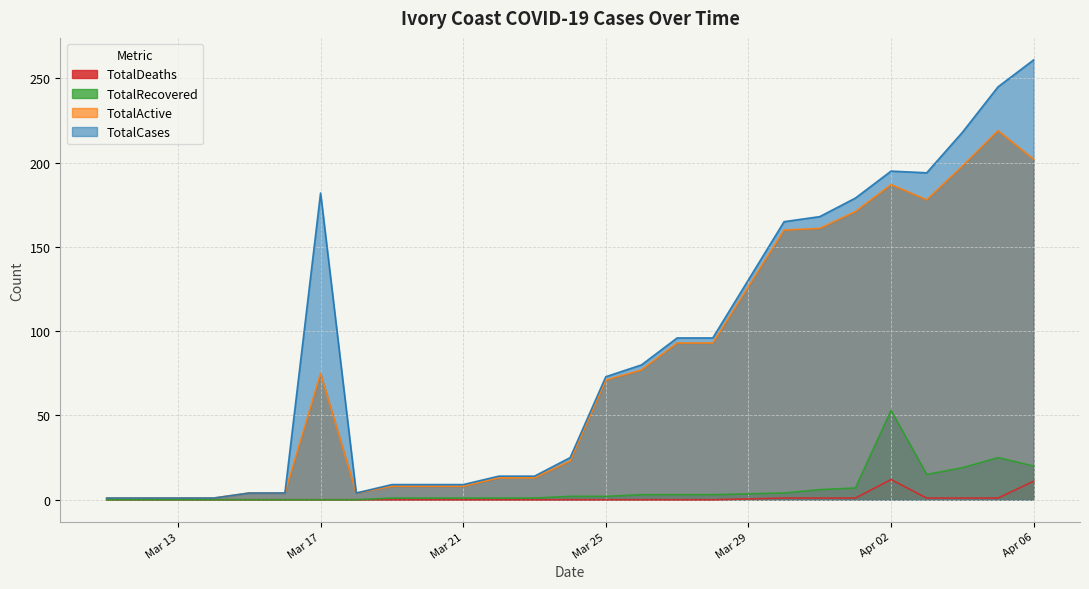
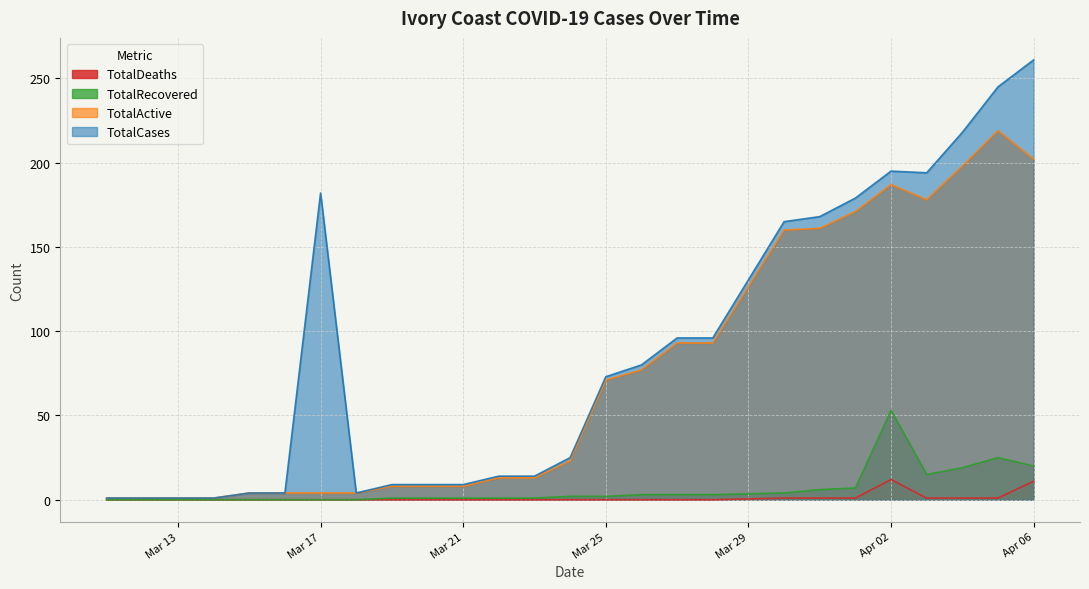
  {
    "TotalDeaths": {
      "Mar 25": 0,
      "Apr 02": 12,
      "Apr 06": 11
    },
    "TotalRecovered": {
      "Mar 25": 2,
      "Apr 02": 53,
      "Apr 06": 20
    },
    "TotalActive": {
-     "Mar 17": 75,
+     "Mar 17": 4,
      "Mar 25": 71,
      "Apr 02": 187,
      "Apr 06": 202
    },
    "TotalCases": {
      "Mar 17": 182,
      "Mar 25": 73,
      "Apr 02": 195,
      "Apr 06": 261
    }
  }
